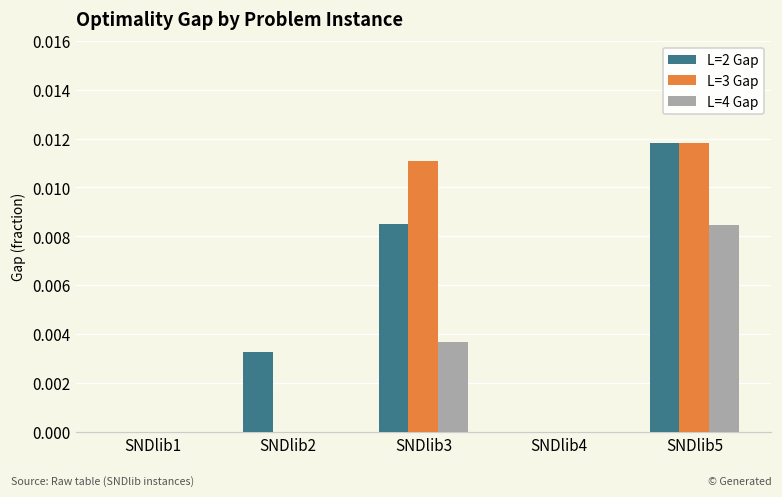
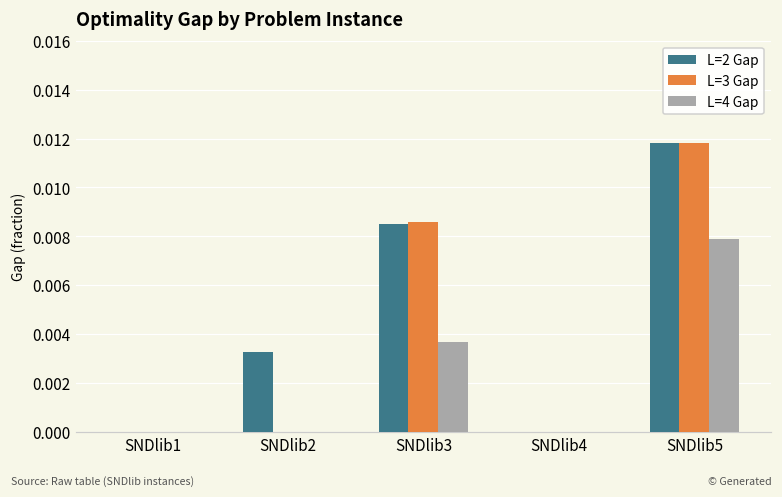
  {
    "L=2 Gap": {
      "SNDlib1": 0.0000,
      "SNDlib2": 0.0033,
      "SNDlib3": 0.0085,
      "SNDlib4": 0.0000,
      "SNDlib5": 0.0118
    },
    "L=3 Gap": {
      "SNDlib1": 0.0000,
      "SNDlib2": 0.0000,
-     "SNDlib3": 0.0111,
+     "SNDlib3": 0.0086,
      "SNDlib4": 0.0000,
      "SNDlib5": 0.0118
    },
    "L=4 Gap": {
      "SNDlib1": 0.0000,
      "SNDlib2": 0.0000,
      "SNDlib3": 0.0037,
      "SNDlib4": 0.0000,
-     "SNDlib5": 0.0084
+     "SNDlib5": 0.0079
    }
  }
